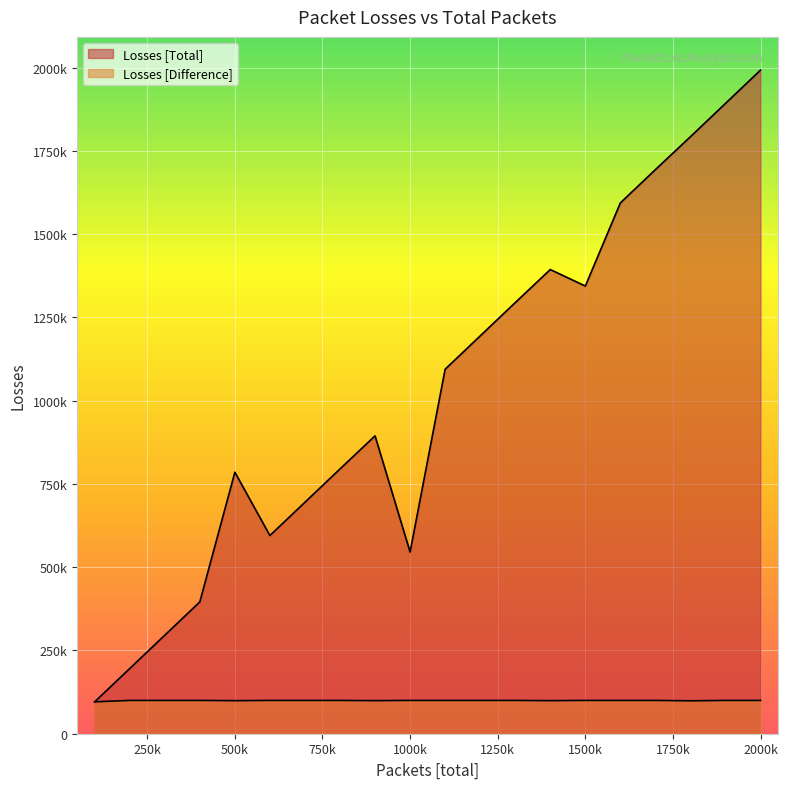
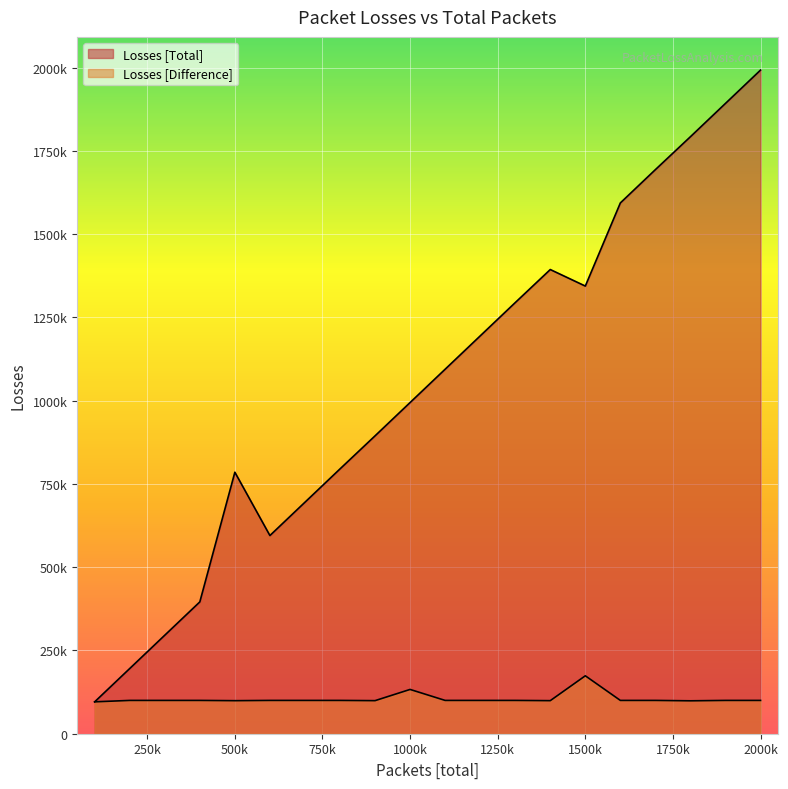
  {
    "Losses [Total]": {
      "500k": 790000,
-     "1000k": 550000,
+     "1000k": 990000,
      "1500k": 1340000,
      "2000k": 1990000
    },
    "Losses [Difference]": {
      "500k": 100000,
-     "1000k": 100000,
-     "1500k": 100000,
+     "1000k": 130000,
+     "1500k": 170000,
      "2000k": 100000
    }
  }
